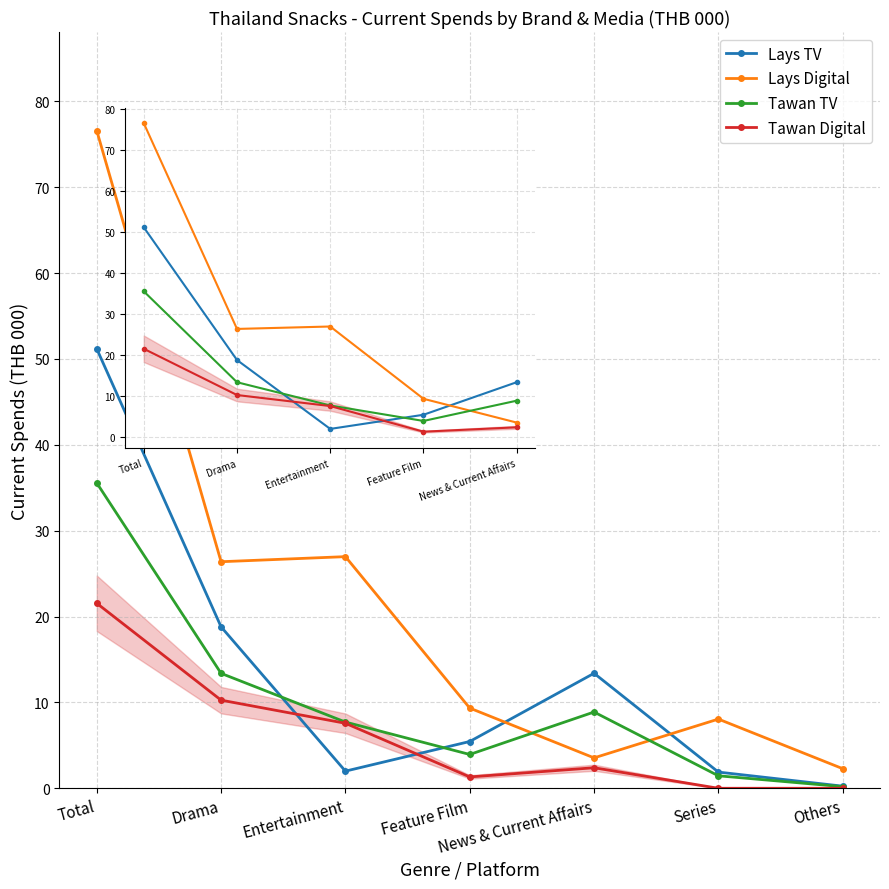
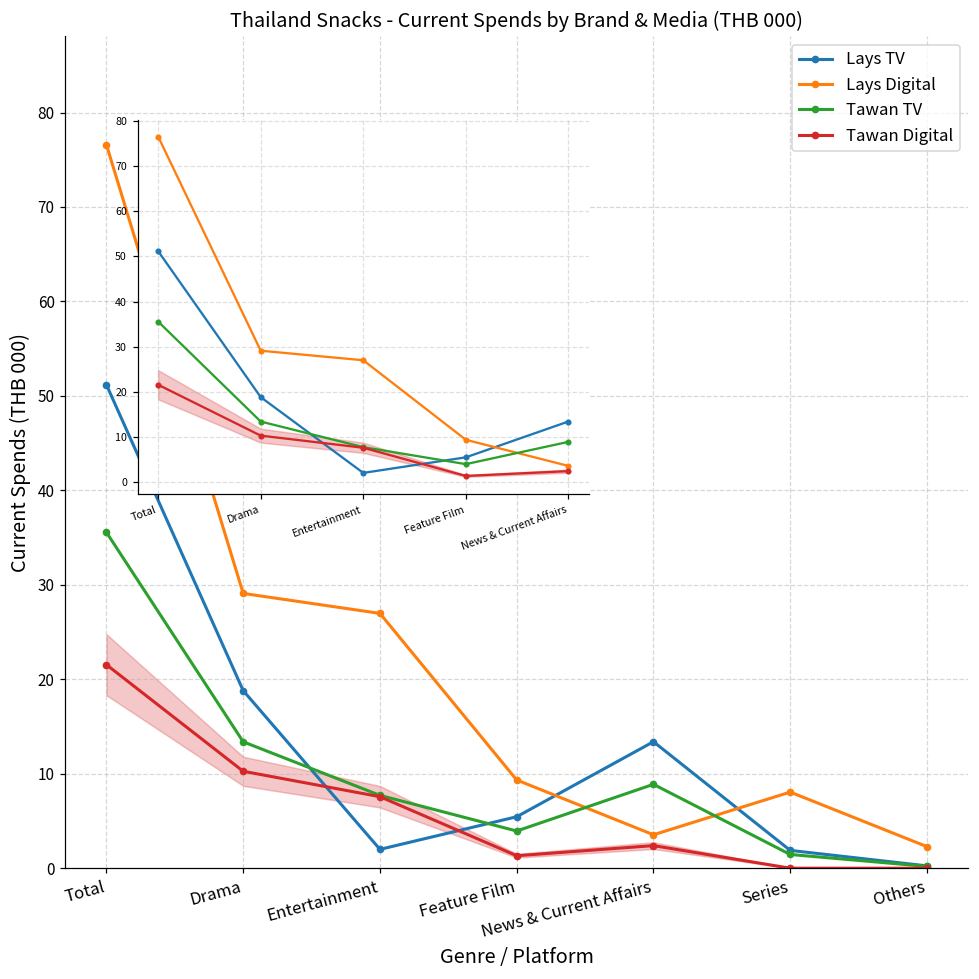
  {
    "Lays TV": {
      "Total": 51,
      "Drama": 19,
      "Entertainment": 2,
      "Feature Film": 5,
      "News & Current Affairs": 13,
      "Series": 2
    },
    "Lays Digital": {
      "Total": 77,
-     "Drama": 26,
+     "Drama": 29,
      "Entertainment": 27,
      "Feature Film": 9,
      "News & Current Affairs": 4,
      "Series": 8,
      "Others": 2
    },
    "Tawan TV": {
      "Total": 36,
      "Drama": 13,
      "Feature Film": 4,
      "News & Current Affairs": 9,
      "Series": 1
    }
  }
